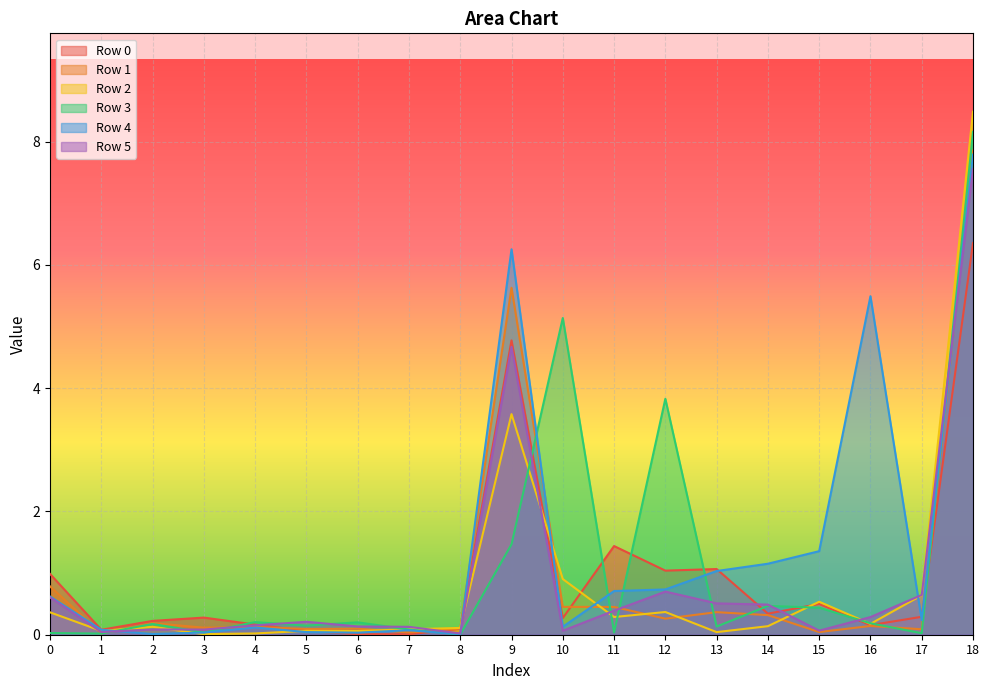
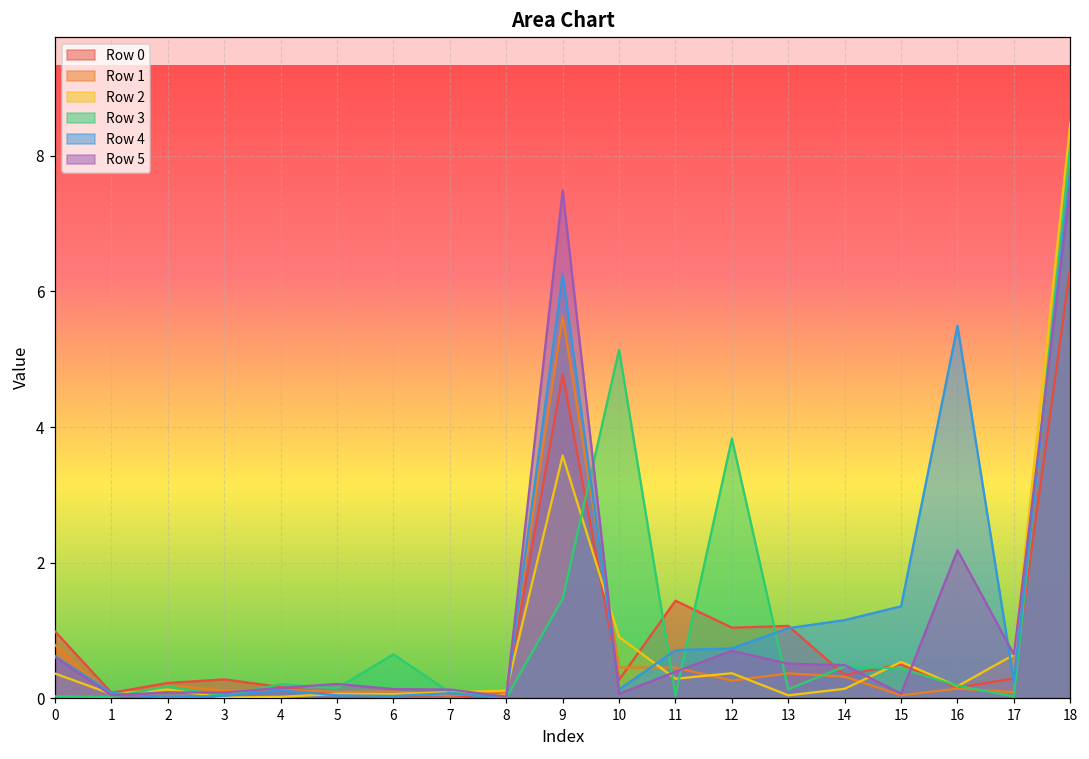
  {
    "Row 3": {
      "0": 0.0,
      "5": 0.1,
-     "6": 0.2,
+     "6": 0.6,
      "9": 1.5,
      "10": 5.1,
      "11": 0.0,
      "12": 3.8,
      "13": 0.1,
      "15": 0.4,
      "17": 0.0,
      "18": 8.2
    },
    "Row 4": {
      "2": 0.0,
      "9": 6.3,
      "10": 0.1,
      "11": 0.7,
      "14": 1.2,
      "15": 1.4,
      "16": 5.5,
      "17": 0.2,
      "18": 7.8
    },
    "Row 5": {
      "2": 0.1,
      "5": 0.2,
-     "9": 4.7,
+     "9": 7.5,
      "10": 0.1,
      "11": 0.4,
      "13": 0.5,
-     "16": 0.3,
+     "16": 2.2,
      "18": 7.6
    }
  }
